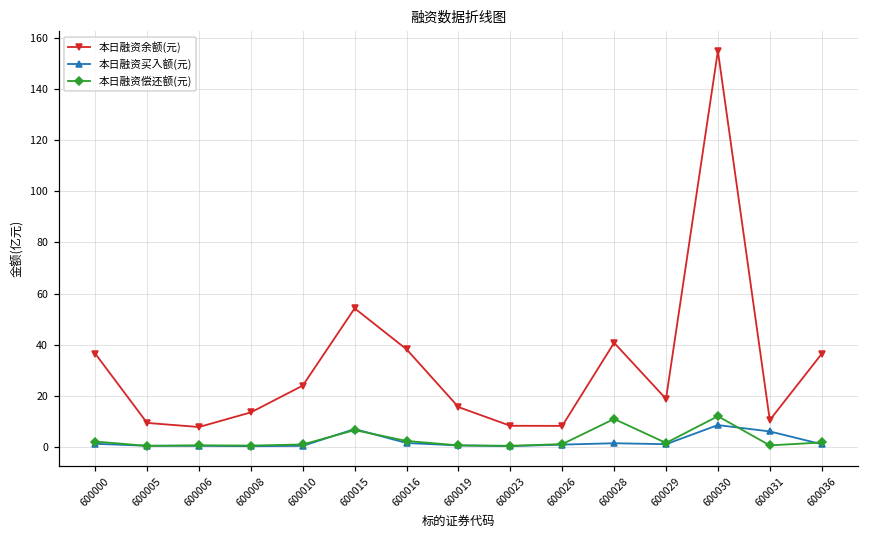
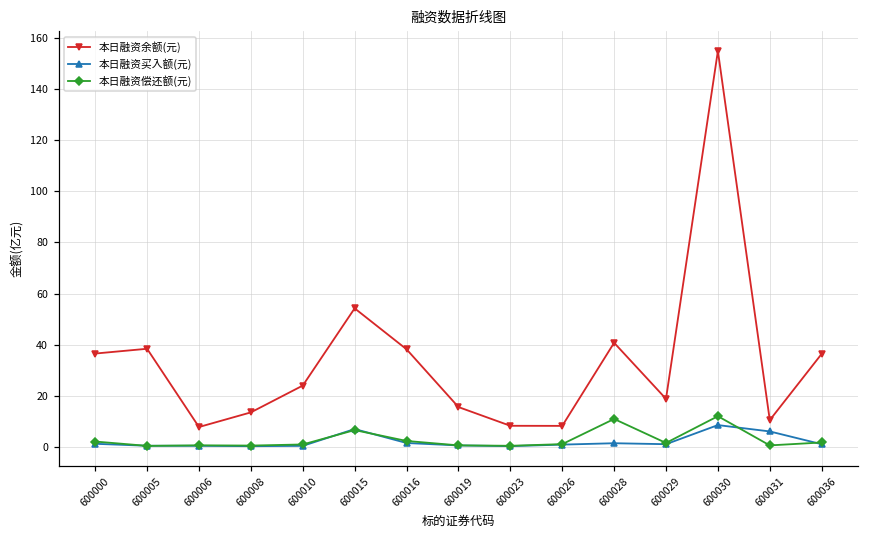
  {
    "本日融资余额(元)": {
      "600000": 36,
-     "600005": 9,
+     "600005": 38,
      "600006": 8,
      "600008": 13,
      "600010": 24,
      "600015": 54,
      "600016": 38,
      "600019": 16,
      "600023": 8,
      "600026": 8,
      "600028": 41,
      "600029": 19,
      "600030": 155,
      "600031": 10,
      "600036": 36
    },
    "本日融资买入额(元)": {
      "600028": 1,
      "600030": 8,
      "600031": 6
    },
    "本日融资偿还额(元)": {
      "600028": 11,
      "600030": 12,
      "600031": 1
    }
  }
